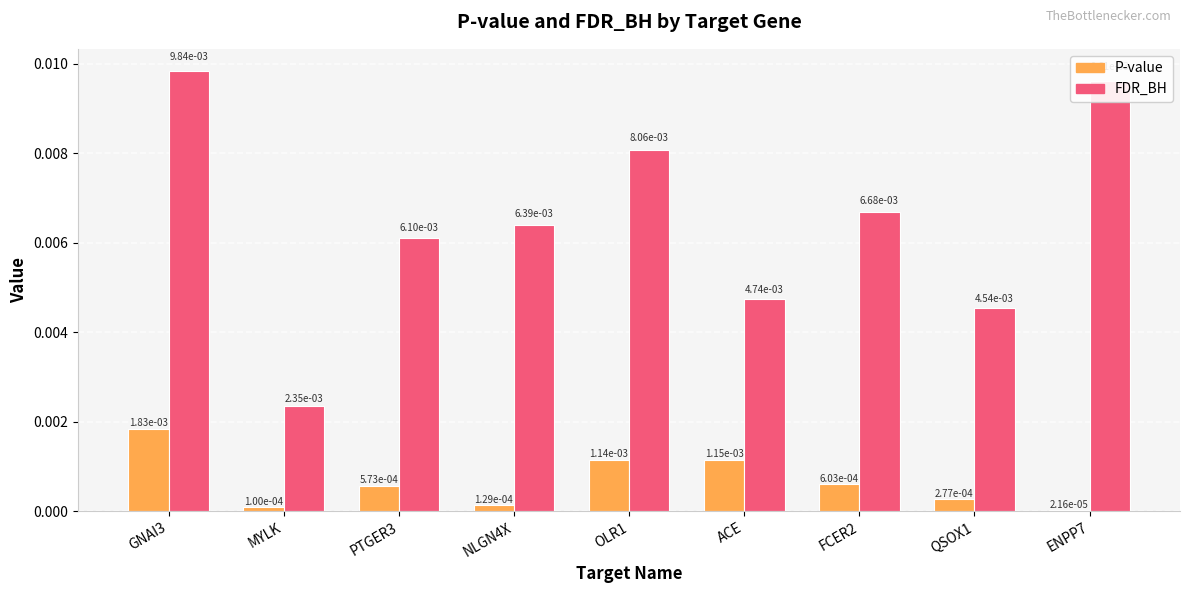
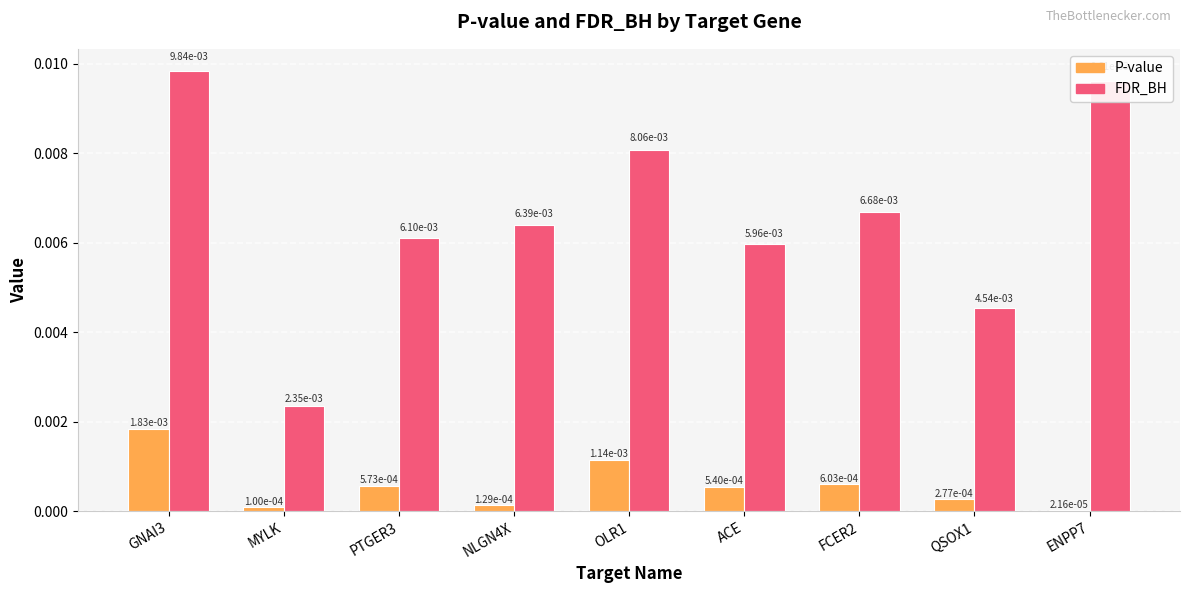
  {
    "P-value": {
      "GNAI3": "1.83e-03",
      "MYLK": "1.00e-04",
      "PTGER3": "5.73e-04",
      "NLGN4X": "1.29e-04",
      "OLR1": "1.14e-03",
-     "ACE": "1.15e-03",
+     "ACE": "5.40e-04",
      "FCER2": "6.03e-04",
      "QSOX1": "2.77e-04",
      "ENPP7": "2.16e-05"
    },
    "FDR_BH": {
      "GNAI3": "9.84e-03",
      "MYLK": "2.35e-03",
      "PTGER3": "6.10e-03",
      "NLGN4X": "6.39e-03",
      "OLR1": "8.06e-03",
-     "ACE": "4.74e-03",
+     "ACE": "5.96e-03",
      "FCER2": "6.68e-03",
      "QSOX1": "4.54e-03"
    }
  }
